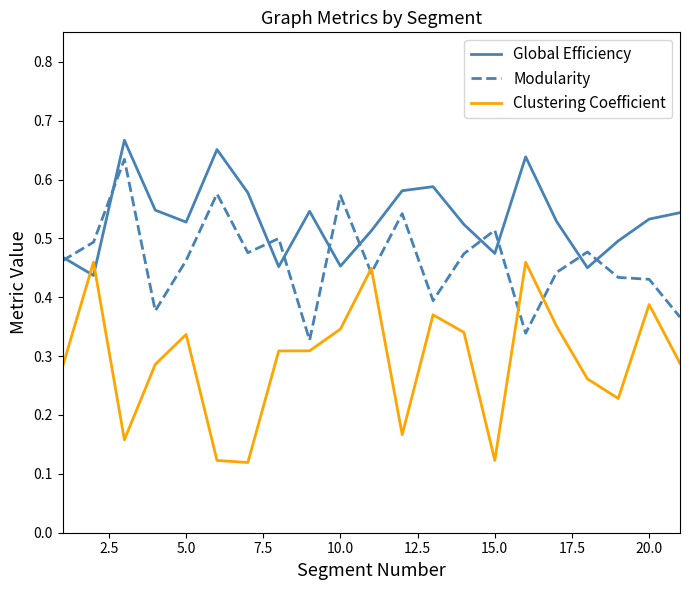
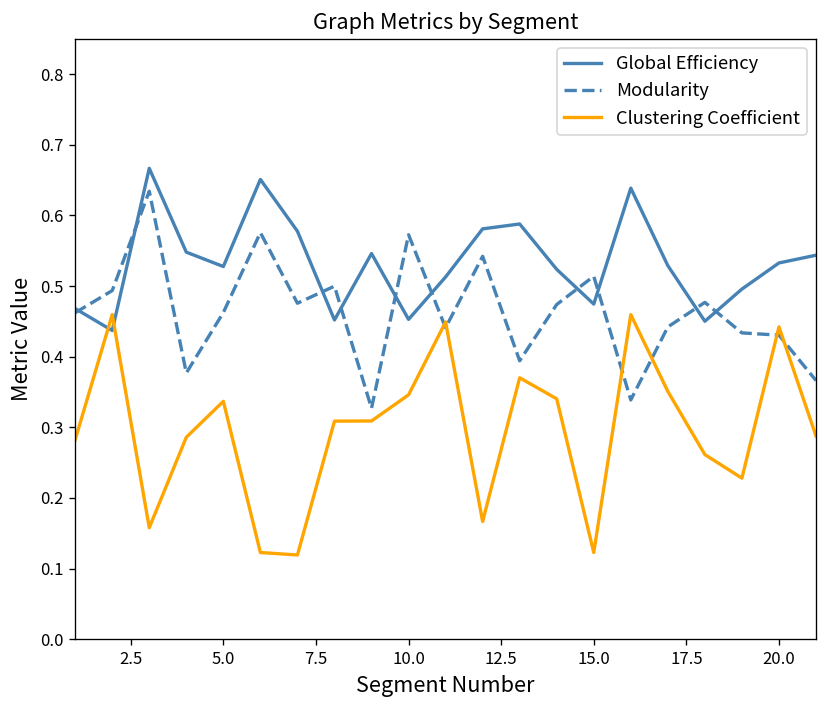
  {
    "Clustering Coefficient": {
      "5.0": 0.34,
      "10.0": 0.35,
      "15.0": 0.12,
-     "20.0": 0.39
+     "20.0": 0.44
    }
  }
